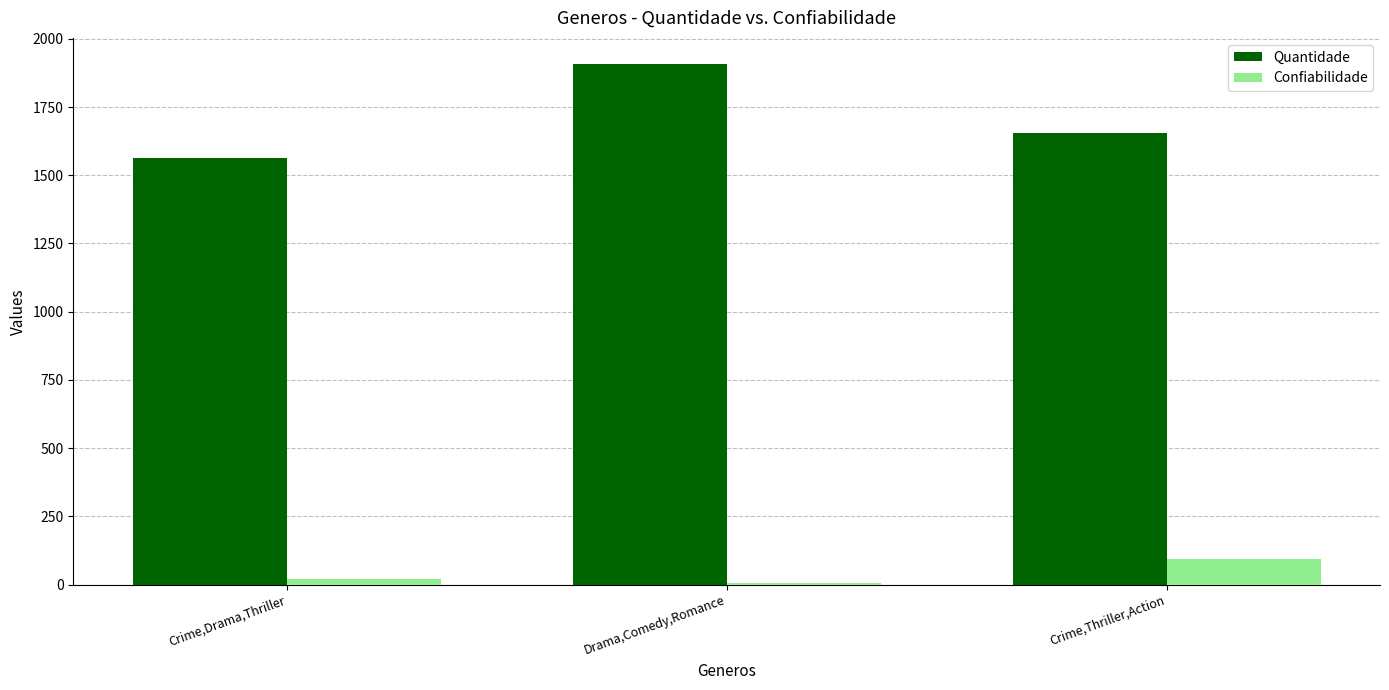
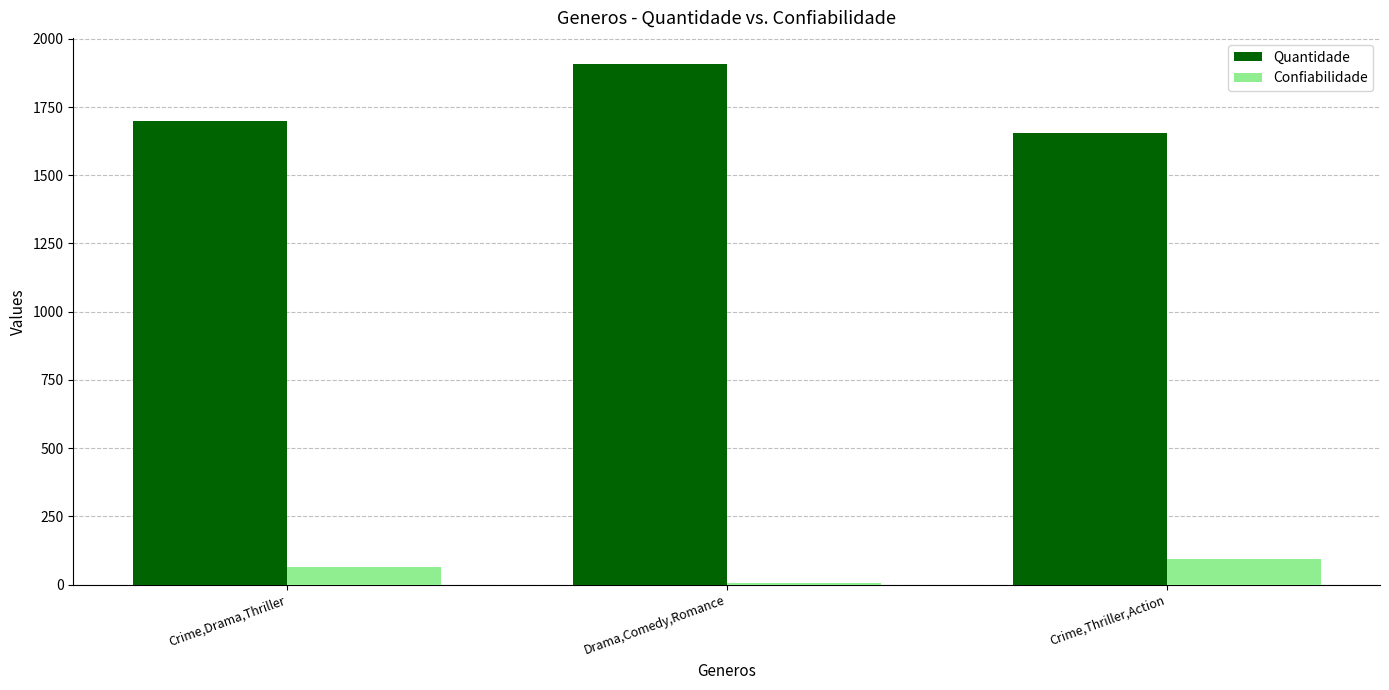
  {
    "Quantidade": {
-     "Crime,Drama,Thriller": 1560,
+     "Crime,Drama,Thriller": 1700,
      "Drama,Comedy,Romance": 1910,
      "Crime,Thriller,Action": 1660
    },
    "Confiabilidade": {
-     "Crime,Drama,Thriller": 20,
+     "Crime,Drama,Thriller": 60,
      "Crime,Thriller,Action": 90
    }
  }
